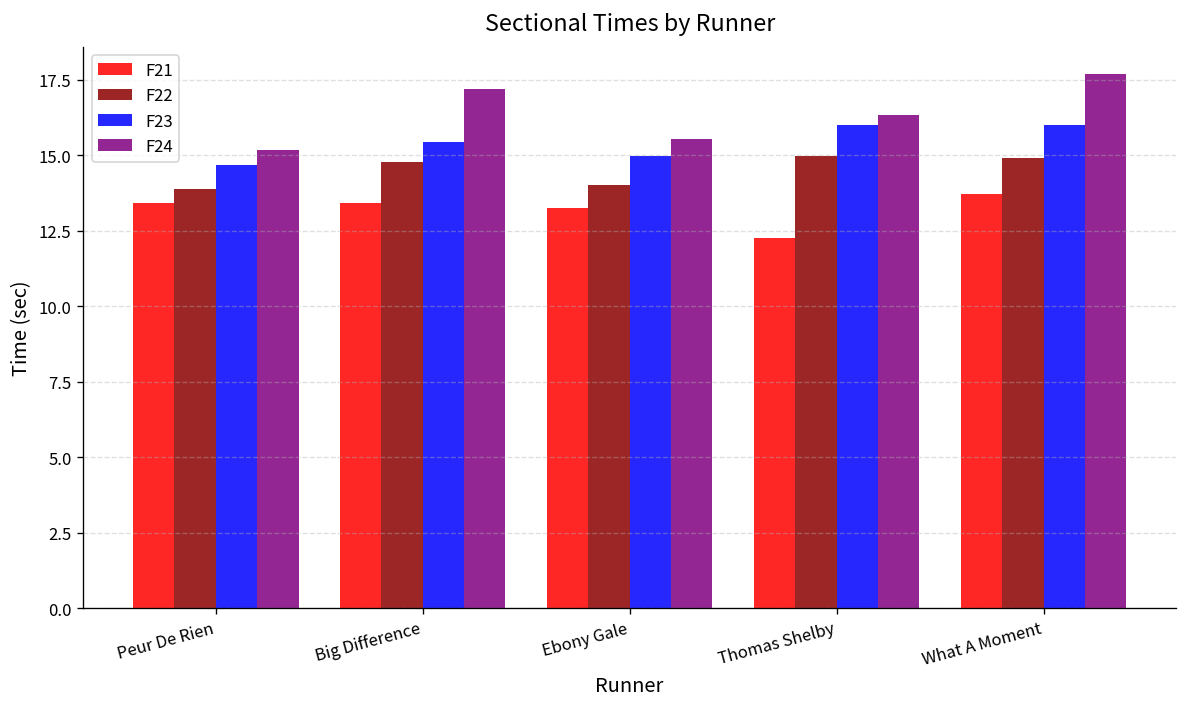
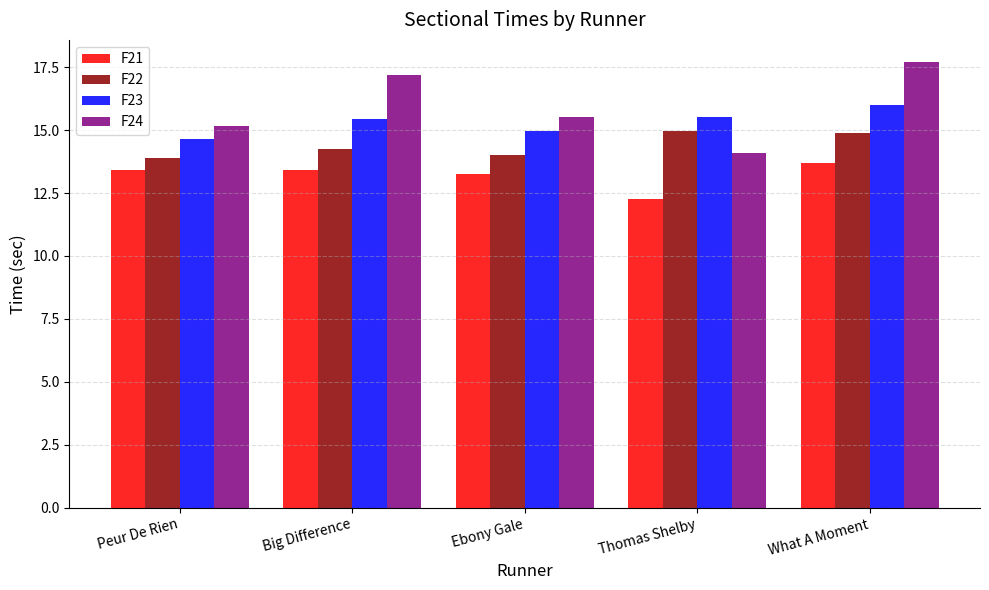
  {
    "F21": {
      "Peur De Rien": 13.4,
      "Big Difference": 13.4,
      "Ebony Gale": 13.3,
      "Thomas Shelby": 12.3,
      "What A Moment": 13.7
    },
    "F22": {
      "Peur De Rien": 13.9,
-     "Big Difference": 14.8,
+     "Big Difference": 14.3,
      "Ebony Gale": 14.0,
      "Thomas Shelby": 15.0,
      "What A Moment": 14.9
    },
    "F23": {
      "Peur De Rien": 14.7,
      "Big Difference": 15.4,
      "Ebony Gale": 15.0,
-     "Thomas Shelby": 16.0,
+     "Thomas Shelby": 15.5,
      "What A Moment": 16.0
    },
    "F24": {
      "Peur De Rien": 15.2,
      "Big Difference": 17.2,
      "Ebony Gale": 15.5,
-     "Thomas Shelby": 16.3,
+     "Thomas Shelby": 14.1,
      "What A Moment": 17.7
    }
  }
